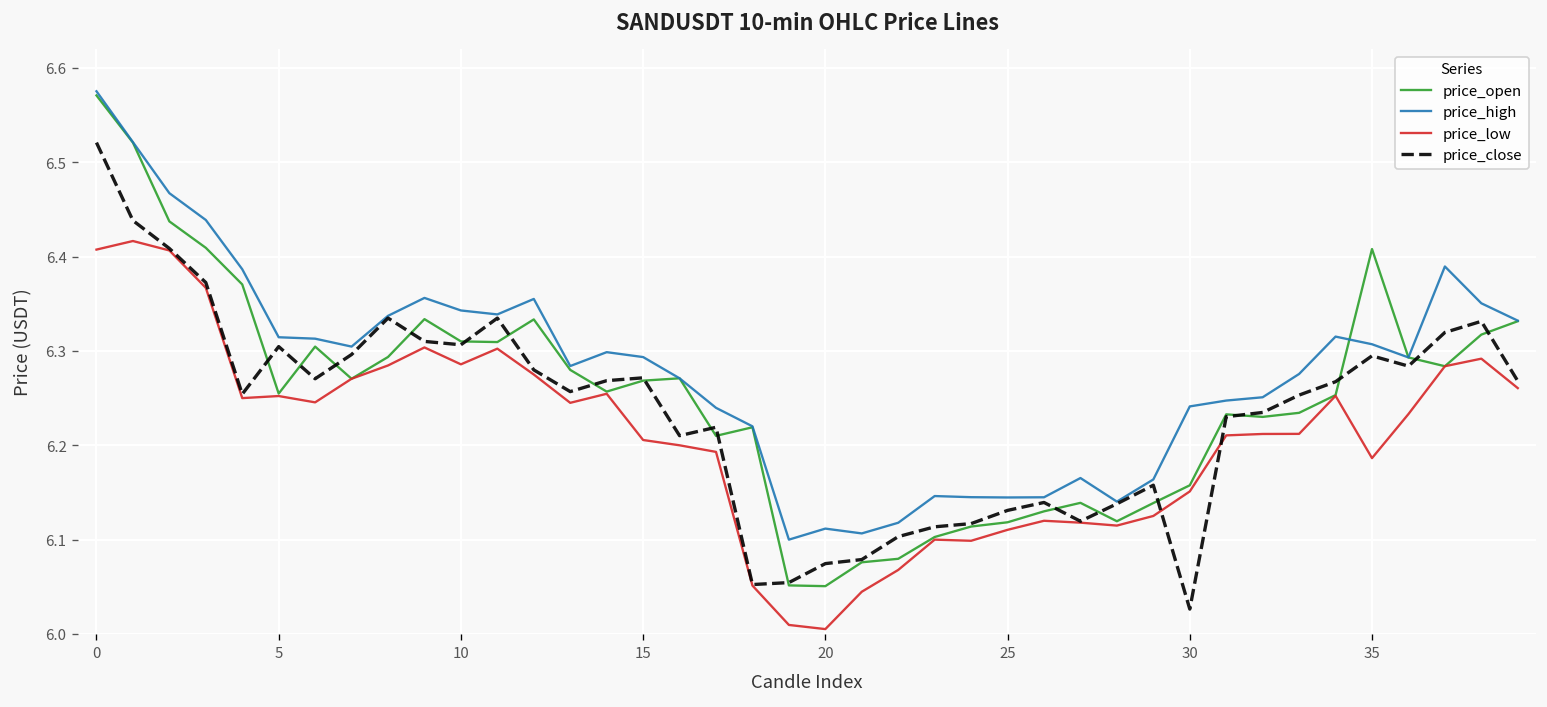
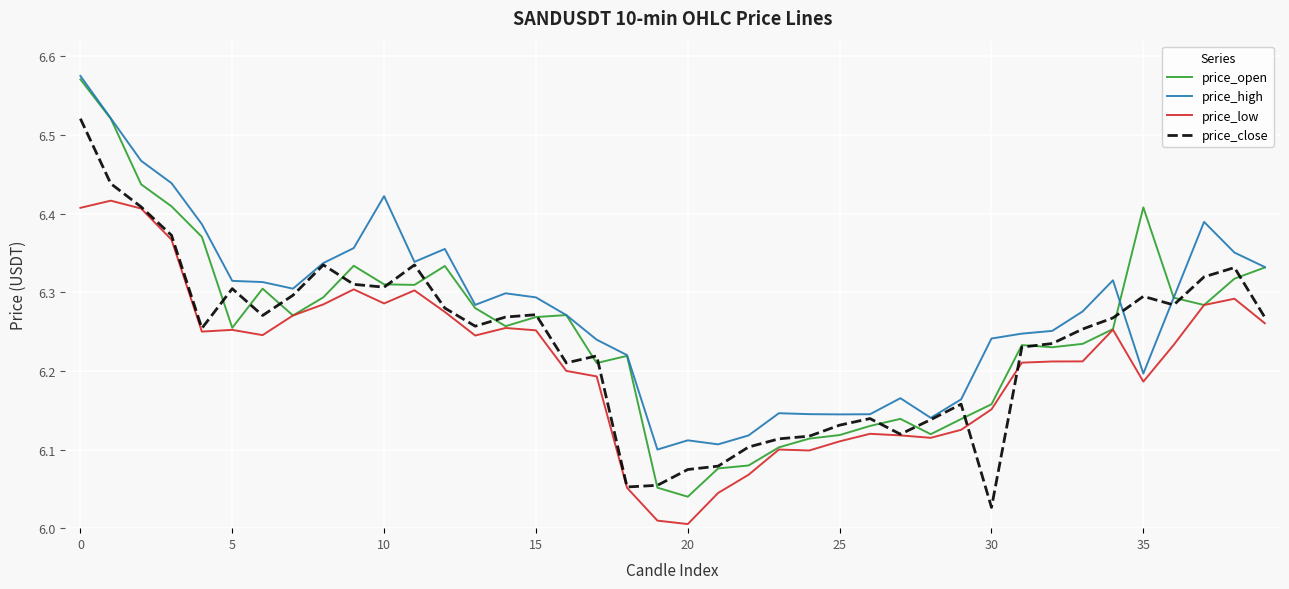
  {
    "price_open": {
      "0": 6.57,
      "10": 6.31,
-     "20": 6.05,
+     "20": 6.04,
      "25": 6.12,
      "30": 6.16,
      "35": 6.41
    },
    "price_high": {
      "0": 6.58,
      "5": 6.31,
-     "10": 6.34,
+     "10": 6.42,
      "15": 6.29,
      "20": 6.11,
      "25": 6.14,
      "30": 6.24,
-     "35": 6.31
+     "35": 6.20
    },
    "price_low": {
      "0": 6.41,
      "10": 6.29,
-     "15": 6.21,
+     "15": 6.25,
      "20": 6.01,
      "25": 6.11,
      "30": 6.15,
      "35": 6.19
    },
    "price_close": {
      "0": 6.52,
      "5": 6.30,
      "10": 6.31,
      "20": 6.07,
      "25": 6.13,
      "30": 6.03,
      "35": 6.29
    }
  }
